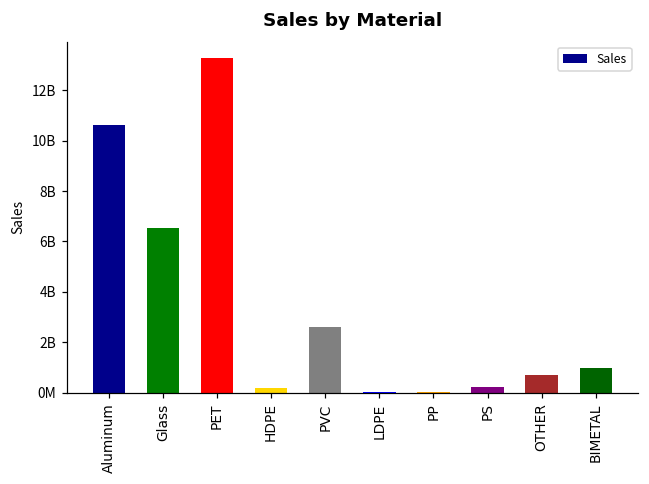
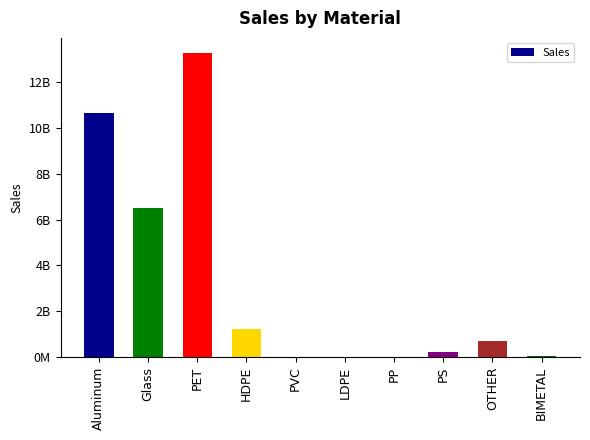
  {
    "Aluminum": 10600000000,
    "Glass": 6500000000,
    "PET": 13300000000,
-   "HDPE": 200000000,
-   "PVC": 2600000000,
+   "HDPE": 1200000000,
+   "PVC": 0,
    "PS": 200000000,
    "OTHER": 700000000,
-   "BIMETAL": 1000000000
+   "BIMETAL": 0
  }
